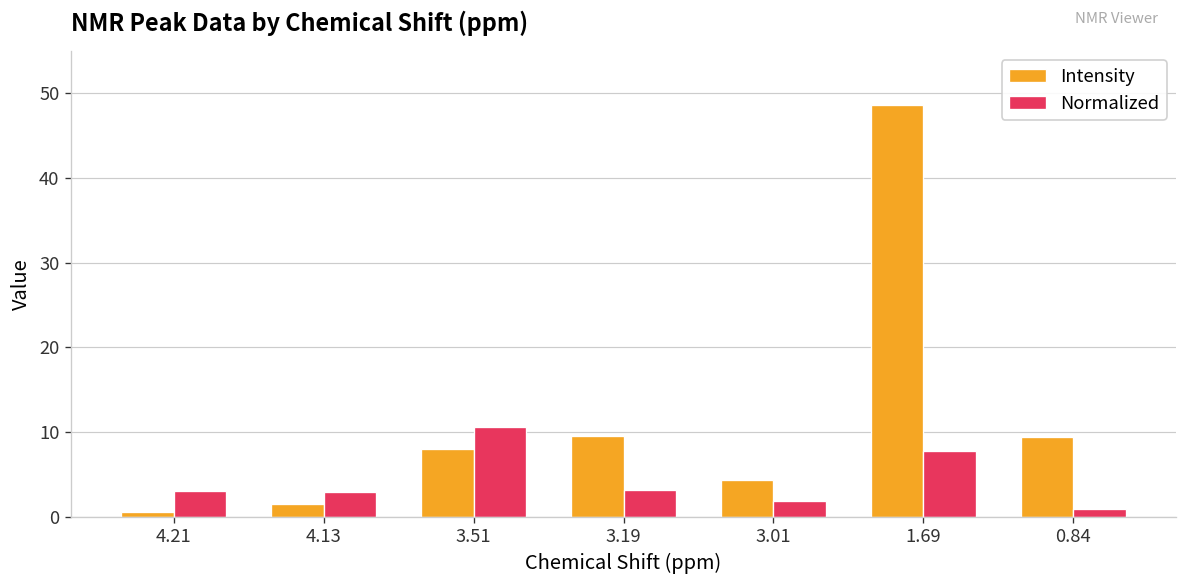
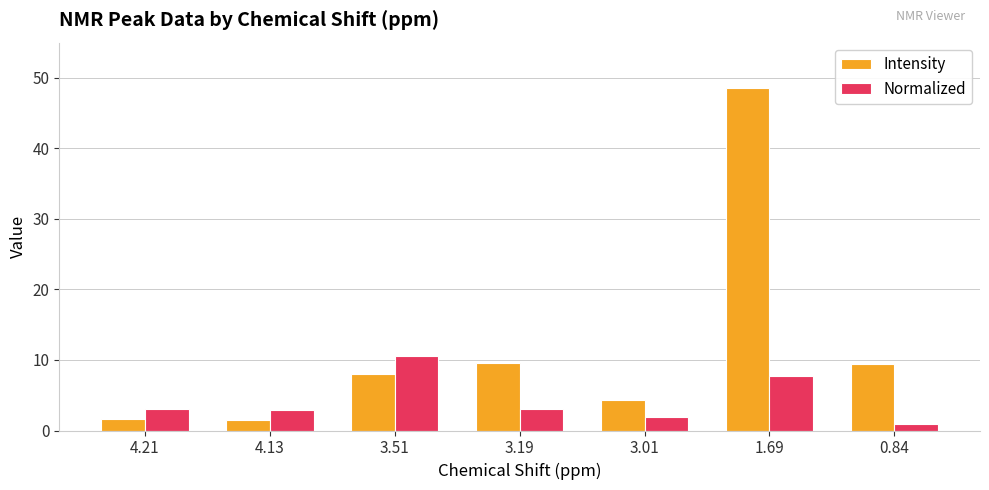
  {
    "Intensity": {
-     "4.21": 1,
+     "4.21": 2,
      "4.13": 2,
      "3.51": 8,
      "3.19": 10,
      "3.01": 4,
      "1.69": 49,
      "0.84": 9
    },
    "Normalized": {
      "4.21": 3,
      "4.13": 3,
      "3.51": 11,
      "3.19": 3,
      "3.01": 2,
      "1.69": 8,
      "0.84": 1
    }
  }
